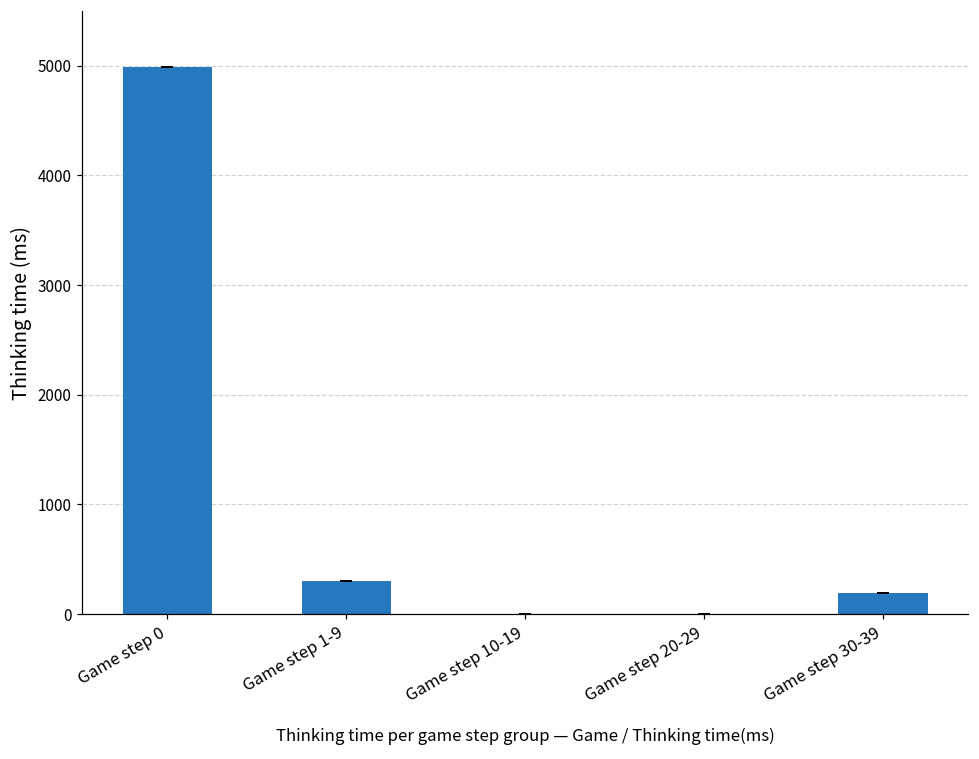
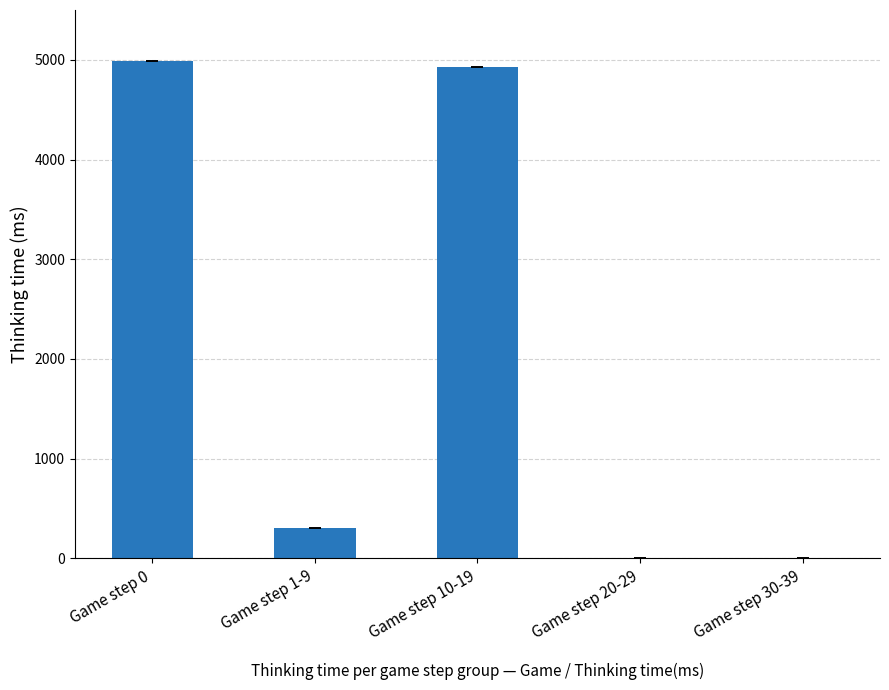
  {
    "Game step 0": 5000,
    "Game step 1-9": 300,
-   "Game step 10-19": 0,
+   "Game step 10-19": 4900,
    "Game step 20-29": 0,
-   "Game step 30-39": 200
+   "Game step 30-39": 0
  }
